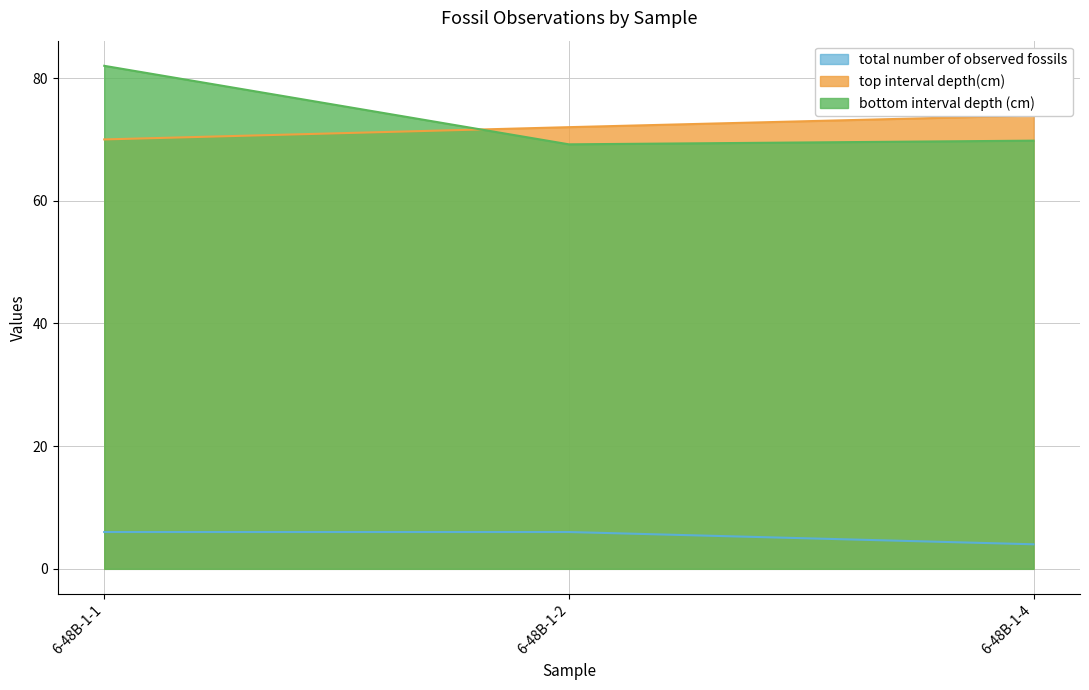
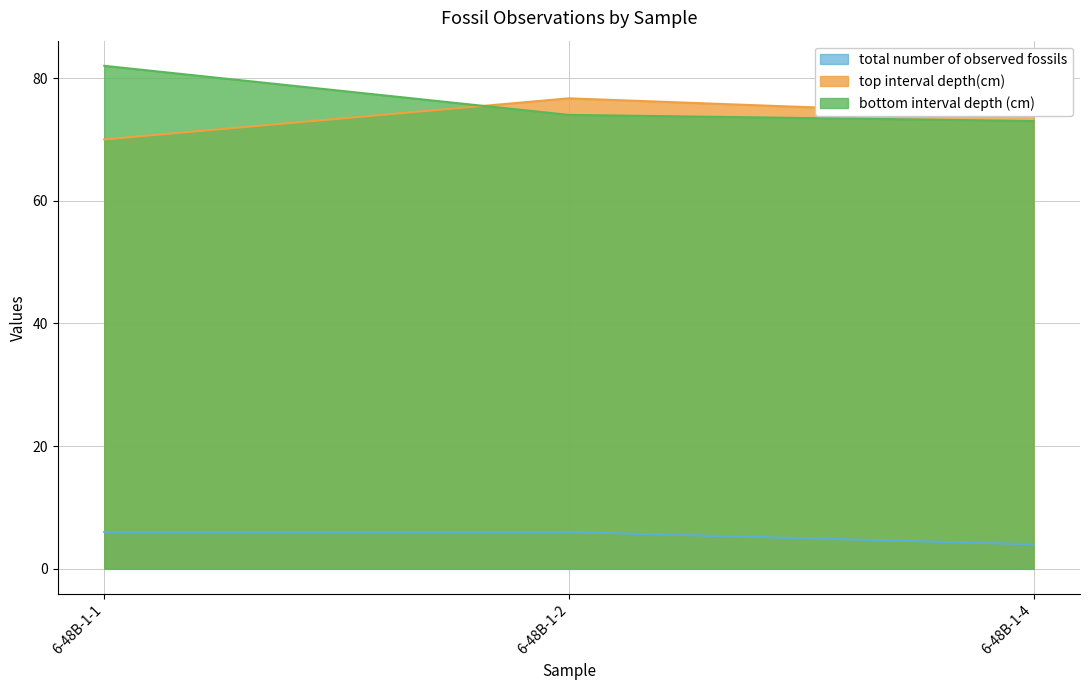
  {
    "total number of observed fossils": {
      "6-48B-1-1": 6,
      "6-48B-1-2": 6,
      "6-48B-1-4": 4
    },
    "top interval depth(cm)": {
      "6-48B-1-1": 70,
-     "6-48B-1-2": 72
+     "6-48B-1-2": 77
    },
    "bottom interval depth (cm)": {
      "6-48B-1-1": 82,
-     "6-48B-1-2": 69,
-     "6-48B-1-4": 70
+     "6-48B-1-2": 74,
+     "6-48B-1-4": 73
    }
  }
